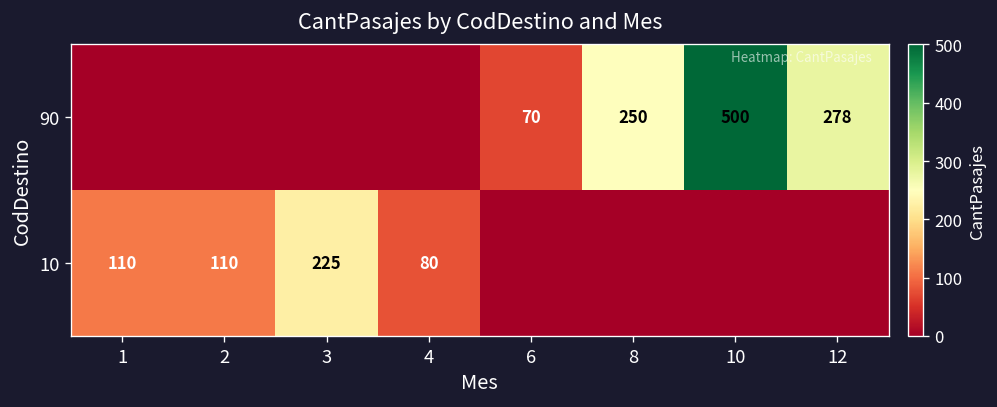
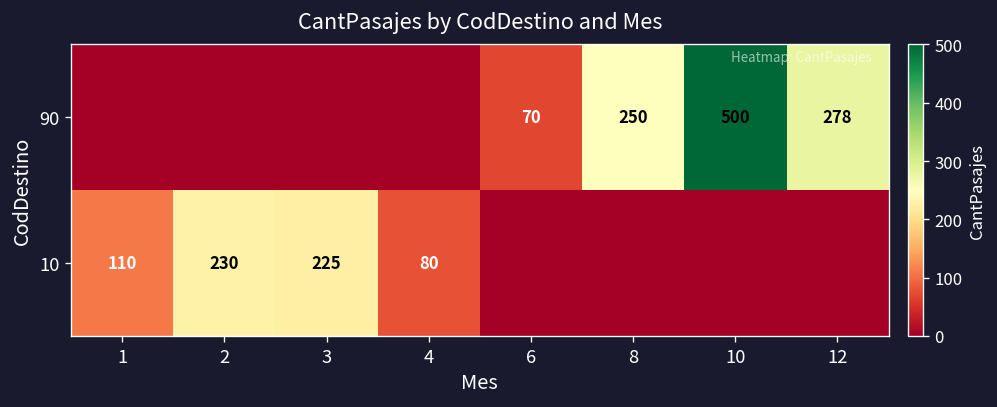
  {
    "90": {
      "6": 70,
      "8": 250,
      "10": 500
    },
    "10": {
      "1": 110,
-     "2": 110,
+     "2": 230,
      "3": 225,
      "4": 80
    }
  }
